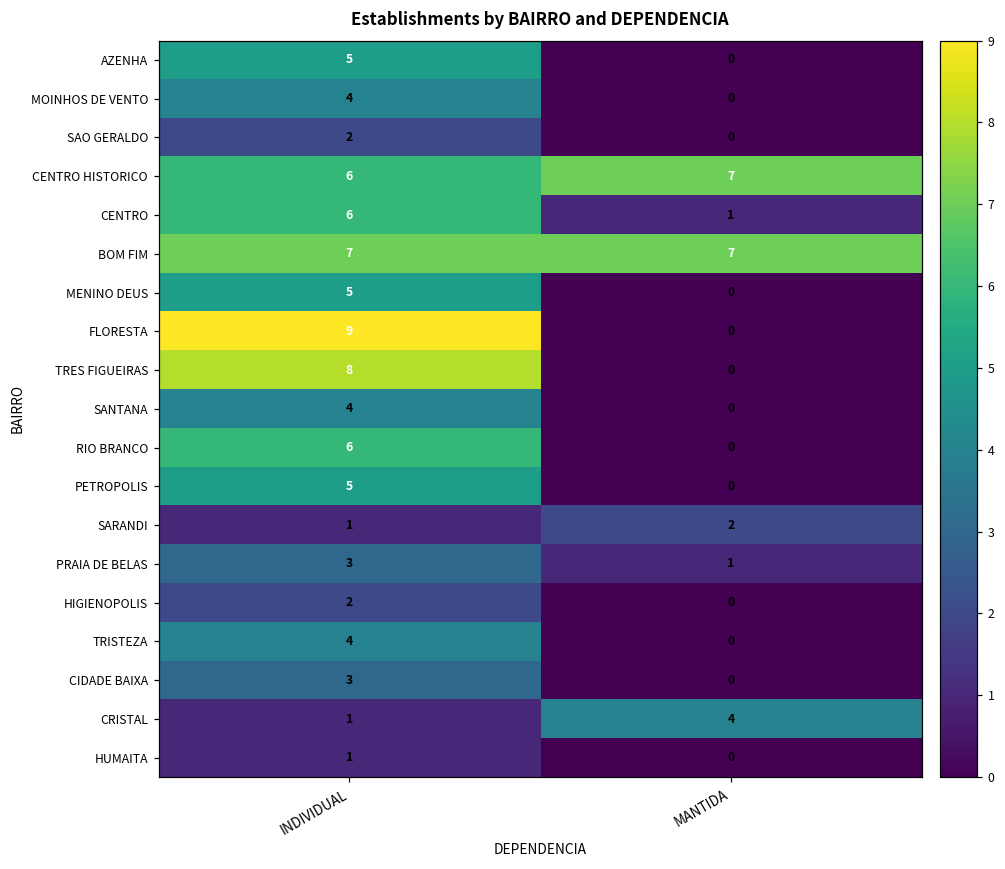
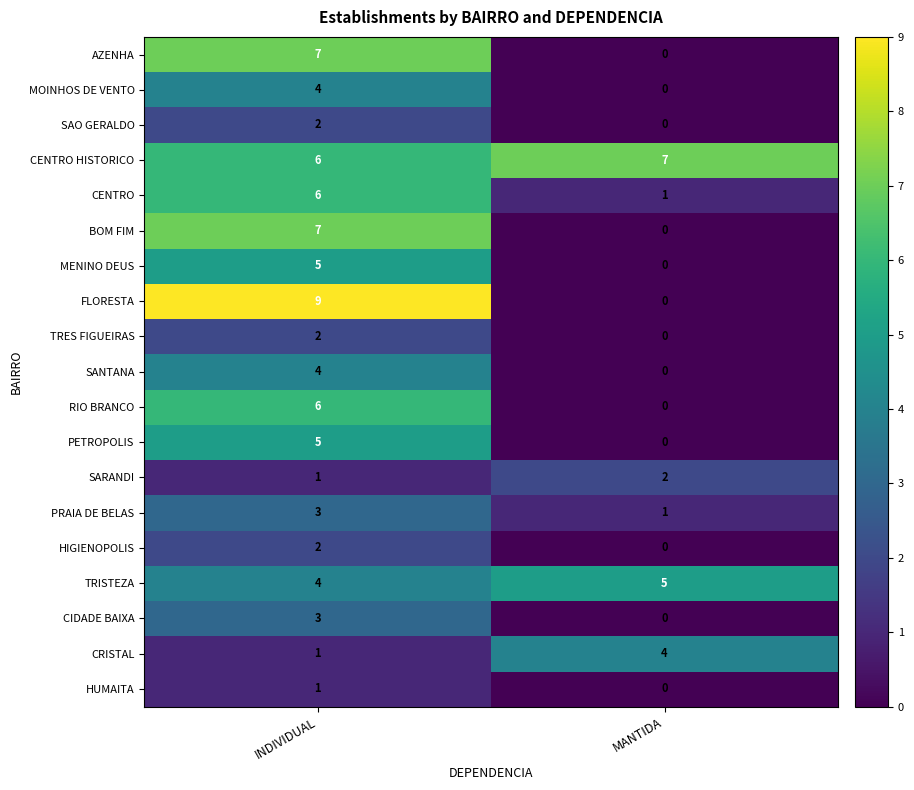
  {
    "AZENHA": {
-     "INDIVIDUAL": 5,
+     "INDIVIDUAL": 7,
      "MANTIDA": 0
    },
    "MOINHOS DE VENTO": {
      "INDIVIDUAL": 4,
      "MANTIDA": 0
    },
    "SAO GERALDO": {
      "INDIVIDUAL": 2,
      "MANTIDA": 0
    },
    "CENTRO HISTORICO": {
      "INDIVIDUAL": 6,
      "MANTIDA": 7
    },
    "CENTRO": {
      "INDIVIDUAL": 6,
      "MANTIDA": 1
    },
    "BOM FIM": {
      "INDIVIDUAL": 7,
-     "MANTIDA": 7
+     "MANTIDA": 0
    },
    "MENINO DEUS": {
      "INDIVIDUAL": 5,
      "MANTIDA": 0
    },
    "FLORESTA": {
      "INDIVIDUAL": 9,
      "MANTIDA": 0
    },
    "TRES FIGUEIRAS": {
-     "INDIVIDUAL": 8,
+     "INDIVIDUAL": 2,
      "MANTIDA": 0
    },
    "SANTANA": {
      "INDIVIDUAL": 4,
      "MANTIDA": 0
    },
    "RIO BRANCO": {
      "INDIVIDUAL": 6,
      "MANTIDA": 0
    },
    "PETROPOLIS": {
      "INDIVIDUAL": 5,
      "MANTIDA": 0
    },
    "SARANDI": {
      "INDIVIDUAL": 1,
      "MANTIDA": 2
    },
    "PRAIA DE BELAS": {
      "INDIVIDUAL": 3,
      "MANTIDA": 1
    },
    "HIGIENOPOLIS": {
      "INDIVIDUAL": 2,
      "MANTIDA": 0
    },
    "TRISTEZA": {
      "INDIVIDUAL": 4,
-     "MANTIDA": 0
+     "MANTIDA": 5
    },
    "CIDADE BAIXA": {
      "INDIVIDUAL": 3,
      "MANTIDA": 0
    },
    "CRISTAL": {
      "INDIVIDUAL": 1,
      "MANTIDA": 4
    },
    "HUMAITA": {
      "INDIVIDUAL": 1,
      "MANTIDA": 0
    }
  }
